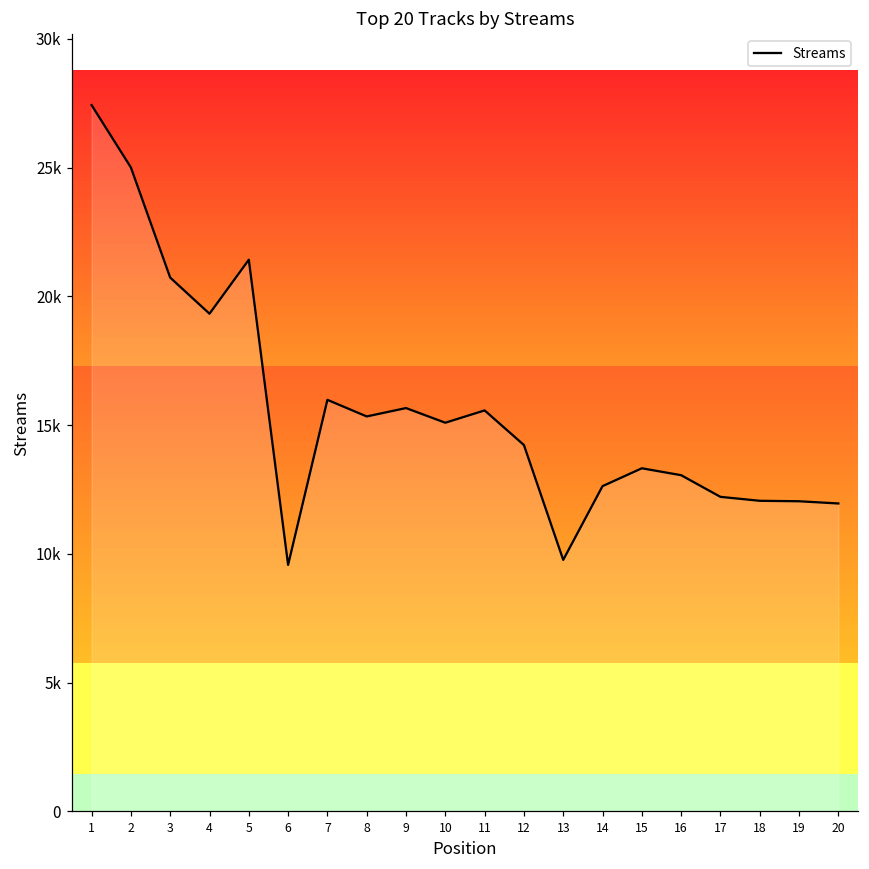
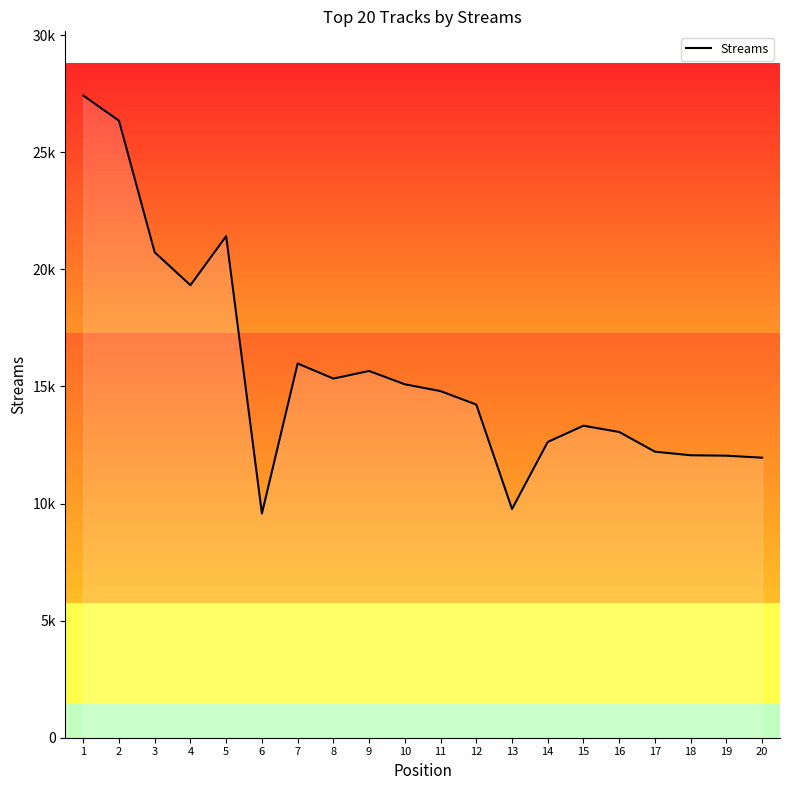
  {
    "Streams": {
      "1": 27400,
-     "2": 25000,
+     "2": 26300,
      "3": 20700,
      "4": 19300,
      "5": 21400,
      "6": 9600,
      "7": 16000,
      "8": 15300,
      "9": 15700,
      "10": 15100,
-     "11": 15600,
+     "11": 14800,
      "12": 14200,
      "13": 9800,
      "14": 12600,
      "15": 13300,
      "16": 13100,
      "17": 12200,
      "18": 12100,
      "19": 12000,
      "20": 12000
    }
  }
